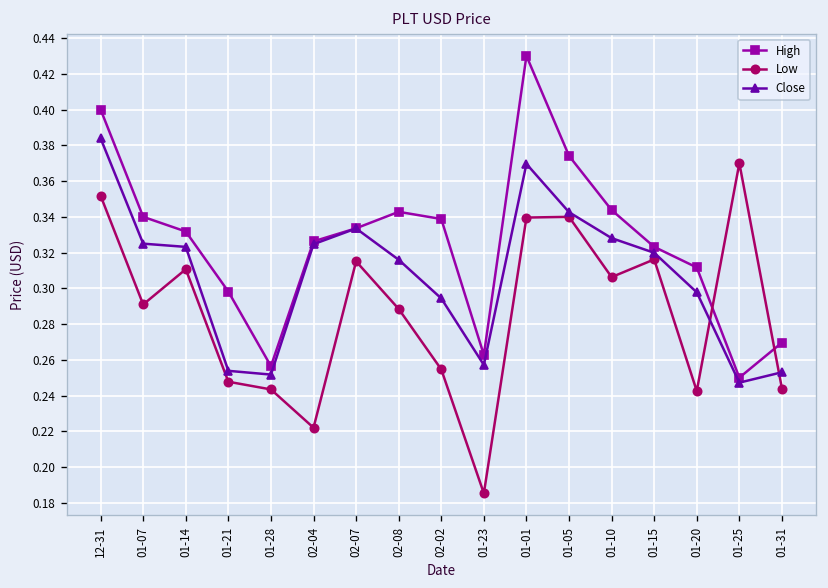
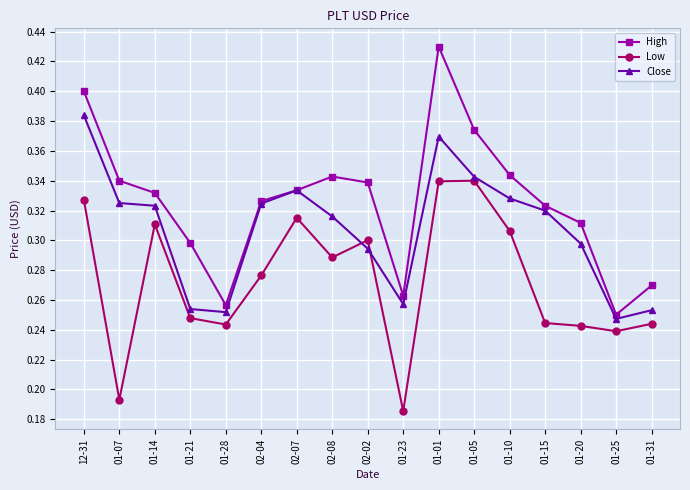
  {
    "Low": {
-     "12-31": 0.352,
-     "01-07": 0.291,
+     "12-31": 0.327,
+     "01-07": 0.193,
      "01-14": 0.311,
      "01-21": 0.248,
      "01-28": 0.244,
-     "02-04": 0.222,
+     "02-04": 0.276,
      "02-07": 0.315,
      "02-08": 0.289,
-     "02-02": 0.255,
+     "02-02": 0.300,
      "01-23": 0.185,
      "01-01": 0.340,
      "01-05": 0.340,
      "01-10": 0.306,
-     "01-15": 0.316,
+     "01-15": 0.245,
      "01-20": 0.243,
-     "01-25": 0.370,
+     "01-25": 0.239,
      "01-31": 0.244
    }
  }
